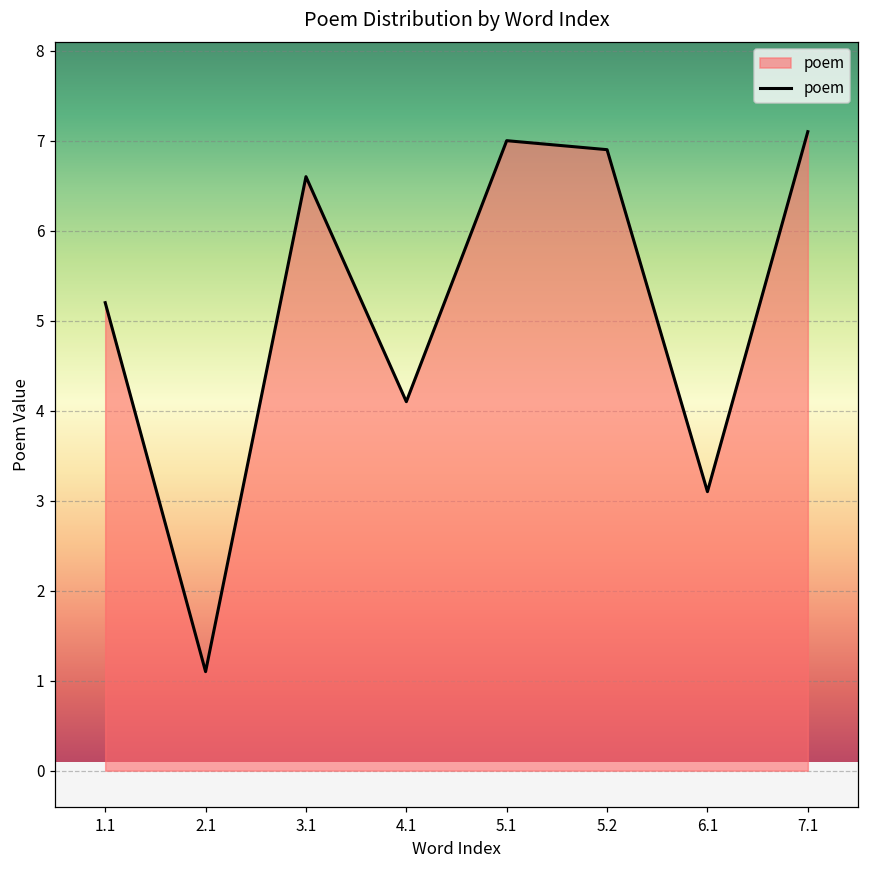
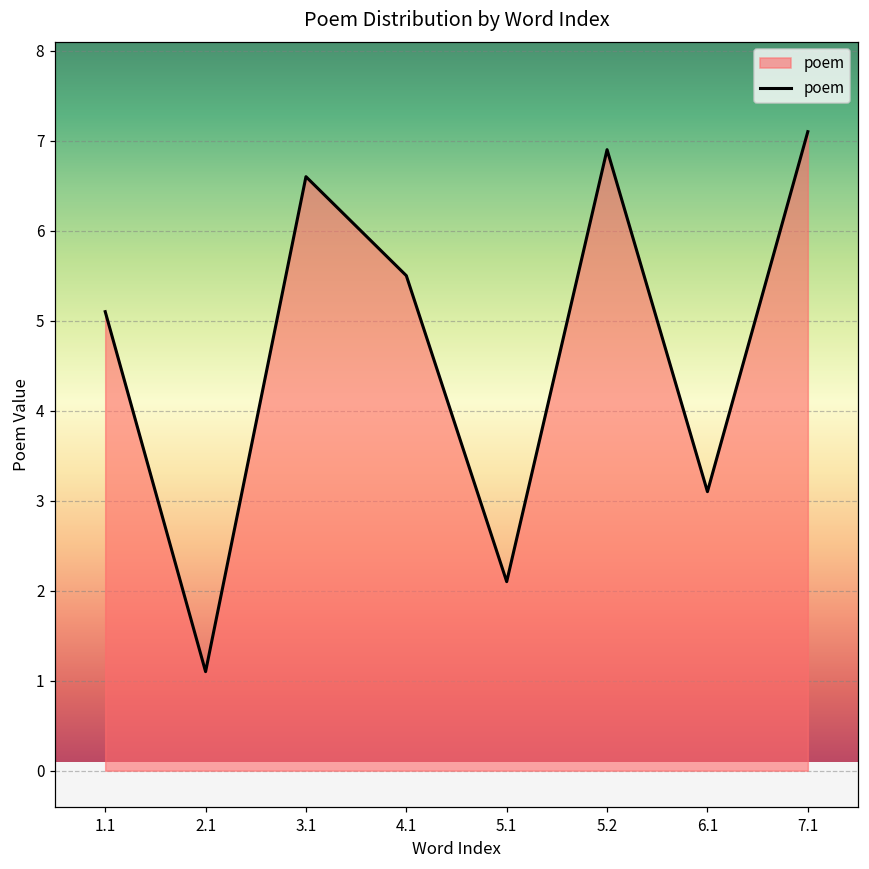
  {
-   "1.1": 5.2,
+   "1.1": 5.1,
    "2.1": 1.1,
    "3.1": 6.6,
-   "4.1": 4.1,
-   "5.1": 7.0,
+   "4.1": 5.5,
+   "5.1": 2.1,
    "5.2": 6.9,
    "6.1": 3.1,
    "7.1": 7.1
  }
